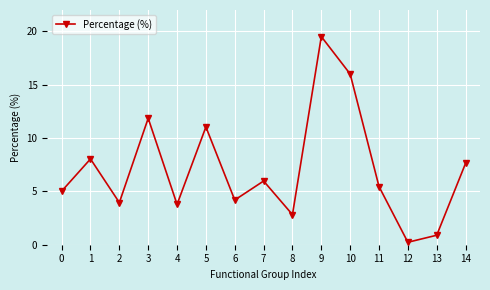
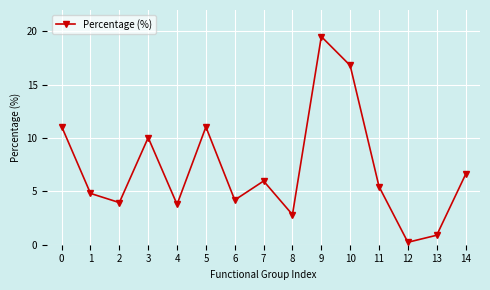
  {
-   "0": 5.0,
-   "1": 8.0,
+   "0": 11.1,
+   "1": 4.8,
    "2": 4.0,
-   "3": 11.9,
+   "3": 10.0,
    "4": 3.8,
    "5": 11.0,
    "6": 4.2,
    "7": 6.0,
    "8": 2.8,
    "9": 19.5,
-   "10": 16.0,
+   "10": 16.8,
    "11": 5.5,
    "12": 0.2,
    "13": 0.9,
-   "14": 7.6
+   "14": 6.6
  }
